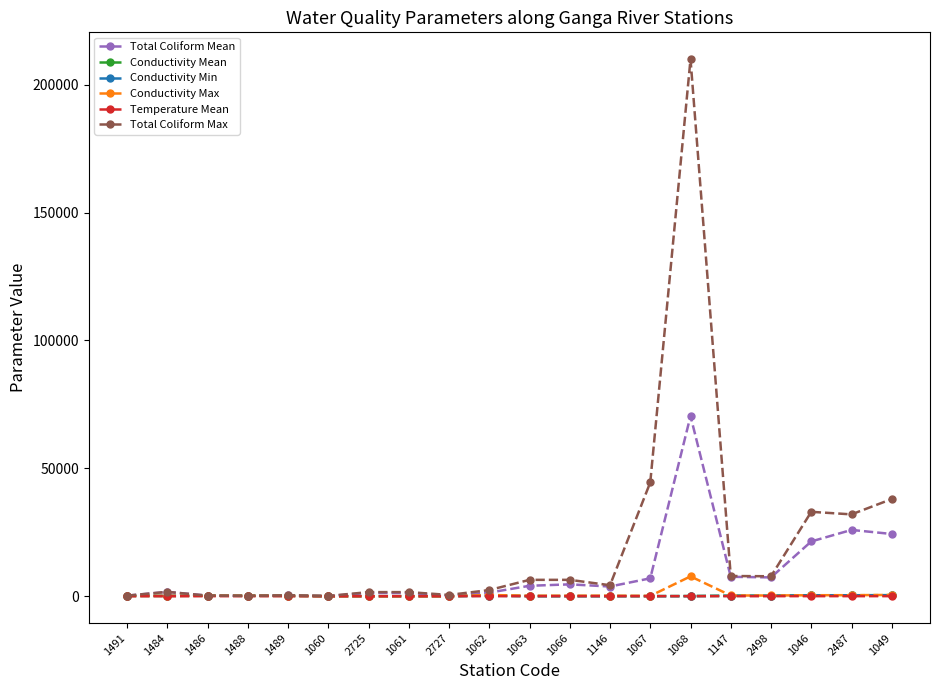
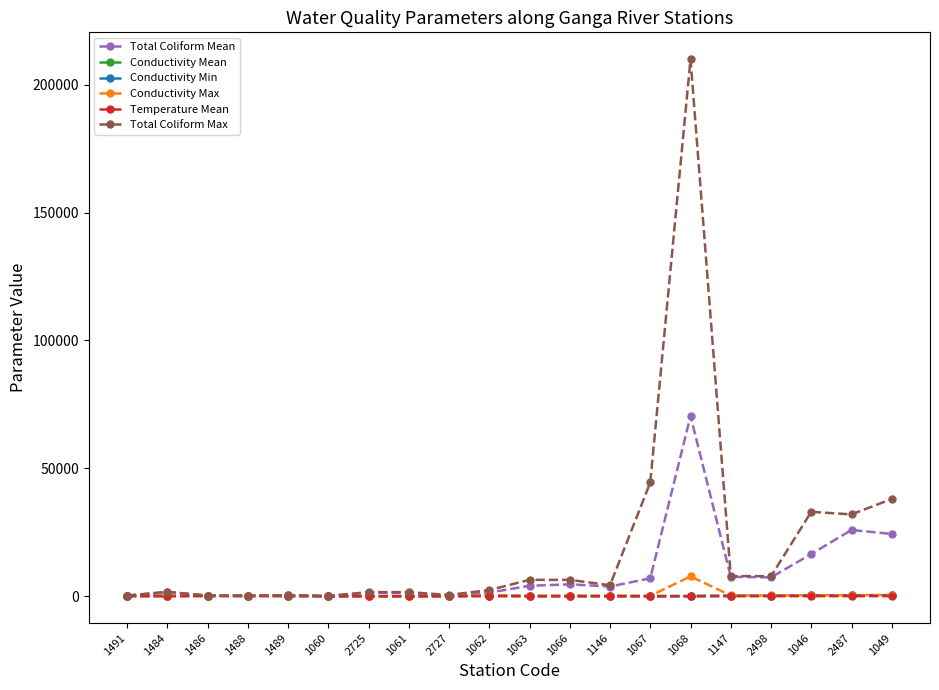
  {
    "Total Coliform Mean": {
      "1063": 4000,
      "1066": 5000,
      "1067": 7000,
      "1068": 70000,
-     "1046": 21000,
+     "1046": 16000,
      "2487": 26000,
      "1049": 24000
    },
    "Conductivity Max": {
      "1068": 8000
    },
    "Total Coliform Max": {
      "1063": 6000,
      "1066": 6000,
      "1067": 45000,
      "1068": 210000,
      "1046": 33000,
      "2487": 32000,
      "1049": 38000
    }
  }
